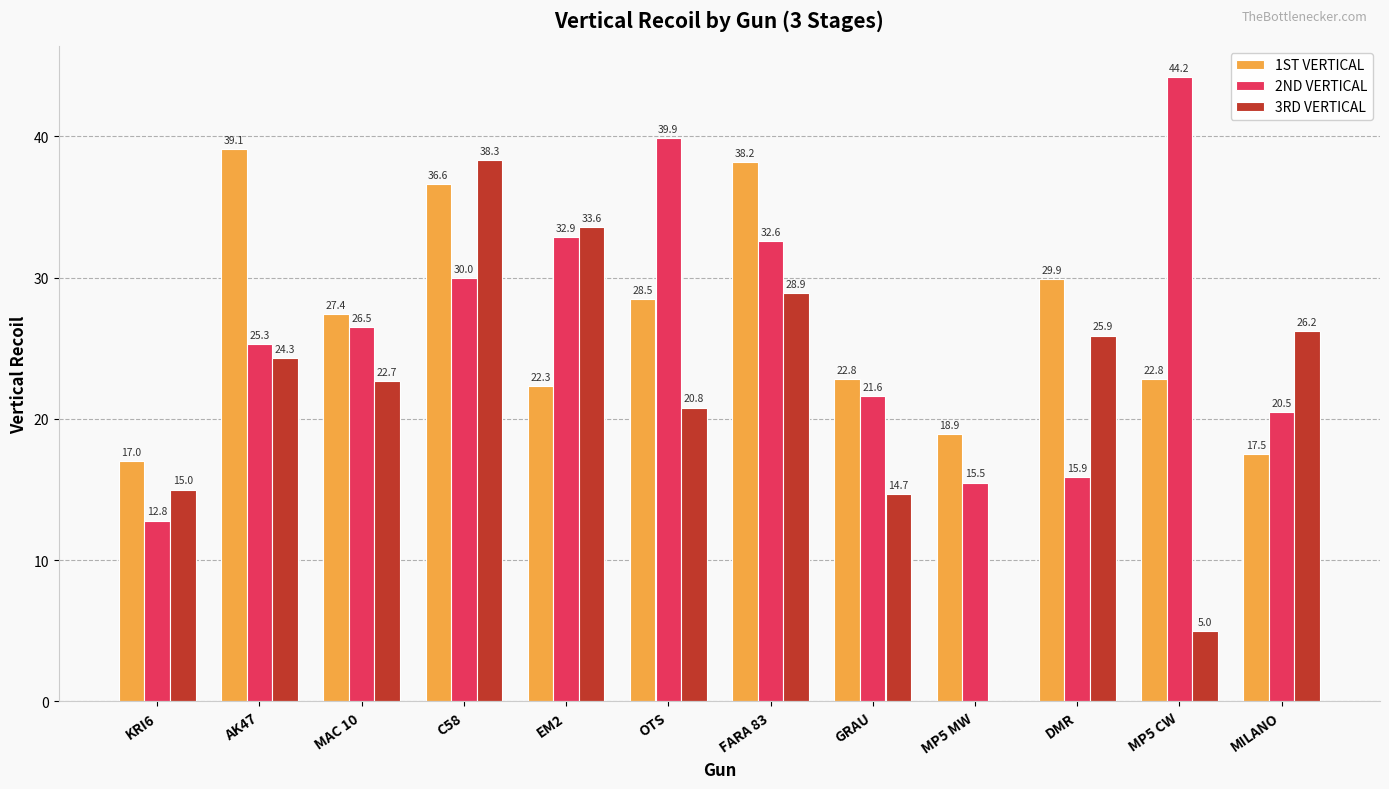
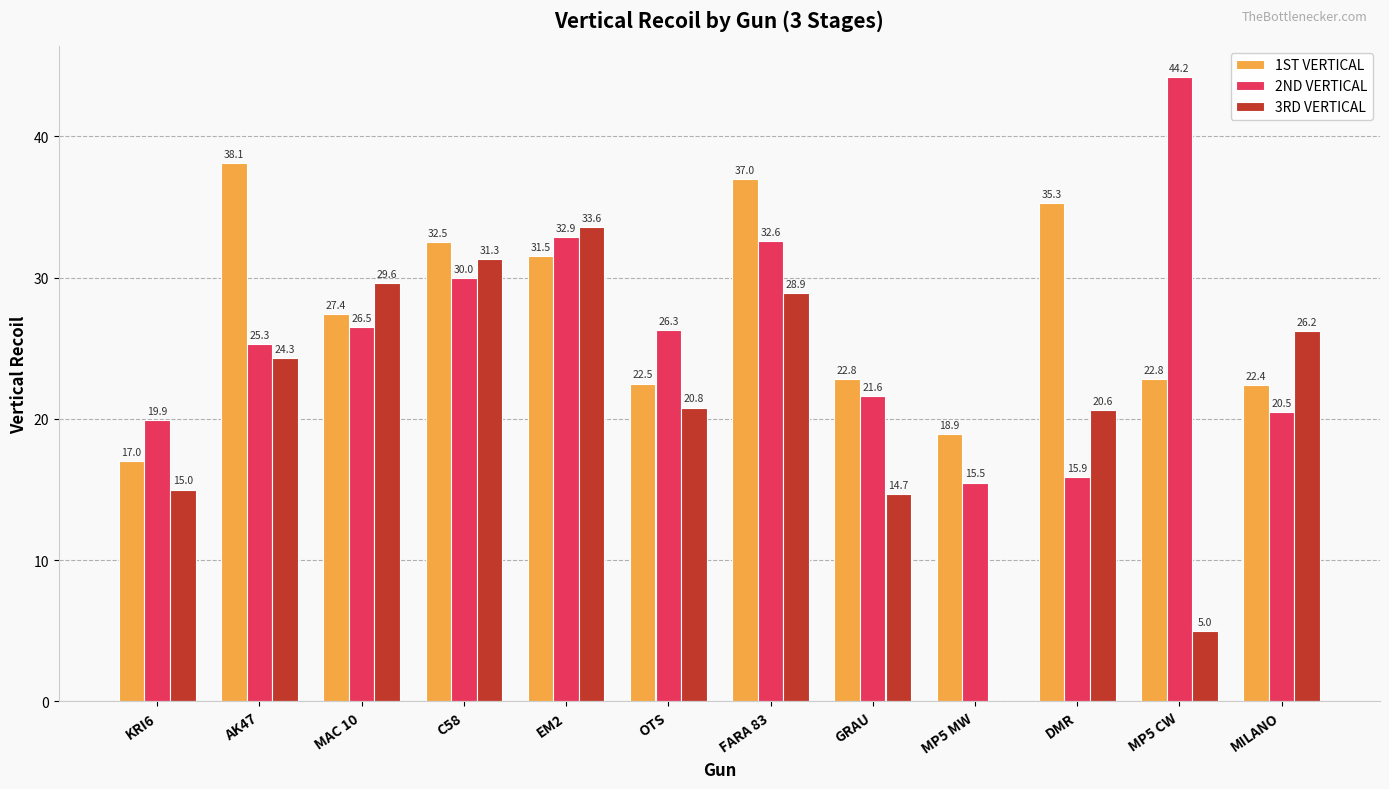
  {
    "1ST VERTICAL": {
      "KRI6": 17.0,
-     "AK47": 39.1,
+     "AK47": 38.1,
      "MAC 10": 27.4,
-     "C58": 36.6,
-     "EM2": 22.3,
-     "OTS": 28.5,
-     "FARA 83": 38.2,
+     "C58": 32.5,
+     "EM2": 31.5,
+     "OTS": 22.5,
+     "FARA 83": 37.0,
      "GRAU": 22.8,
      "MP5 MW": 18.9,
-     "DMR": 29.9,
+     "DMR": 35.3,
      "MP5 CW": 22.8,
-     "MILANO": 17.5
+     "MILANO": 22.4
    },
    "2ND VERTICAL": {
-     "KRI6": 12.8,
+     "KRI6": 19.9,
      "AK47": 25.3,
      "MAC 10": 26.5,
      "C58": 30.0,
      "EM2": 32.9,
-     "OTS": 39.9,
+     "OTS": 26.3,
      "FARA 83": 32.6,
      "GRAU": 21.6,
      "MP5 MW": 15.5,
      "DMR": 15.9,
      "MP5 CW": 44.2,
      "MILANO": 20.5
    },
    "3RD VERTICAL": {
      "KRI6": 15.0,
      "AK47": 24.3,
-     "MAC 10": 22.7,
-     "C58": 38.3,
+     "MAC 10": 29.6,
+     "C58": 31.3,
      "EM2": 33.6,
      "OTS": 20.8,
      "FARA 83": 28.9,
      "GRAU": 14.7,
-     "DMR": 25.9,
+     "DMR": 20.6,
      "MP5 CW": 5.0,
      "MILANO": 26.2
    }
  }
